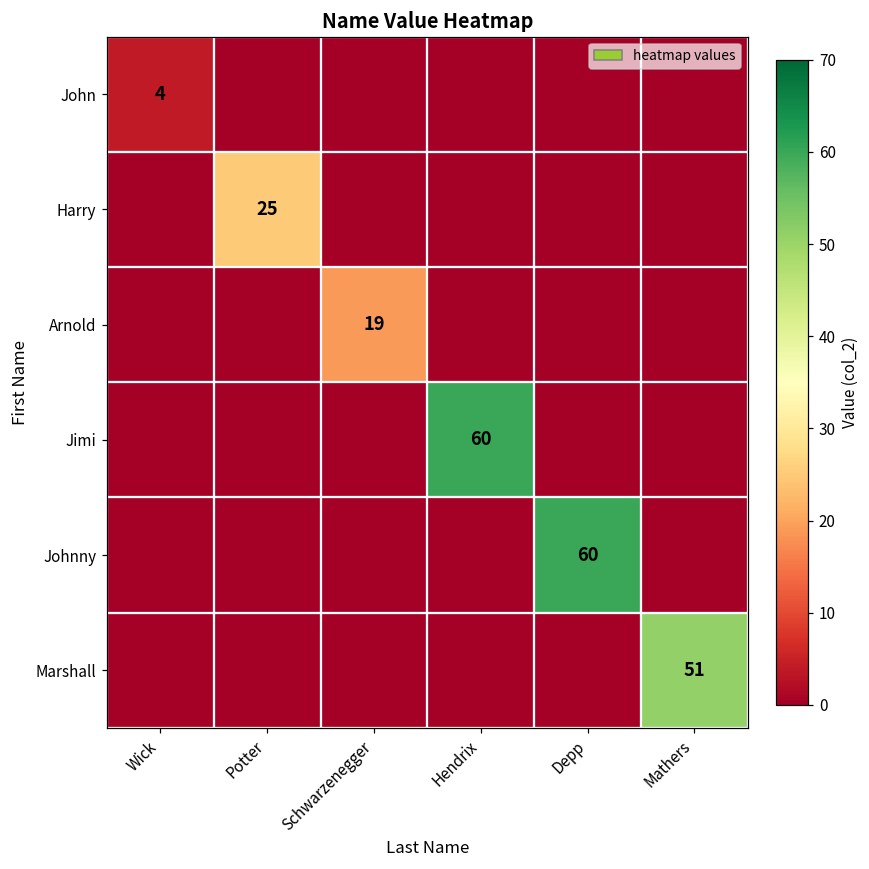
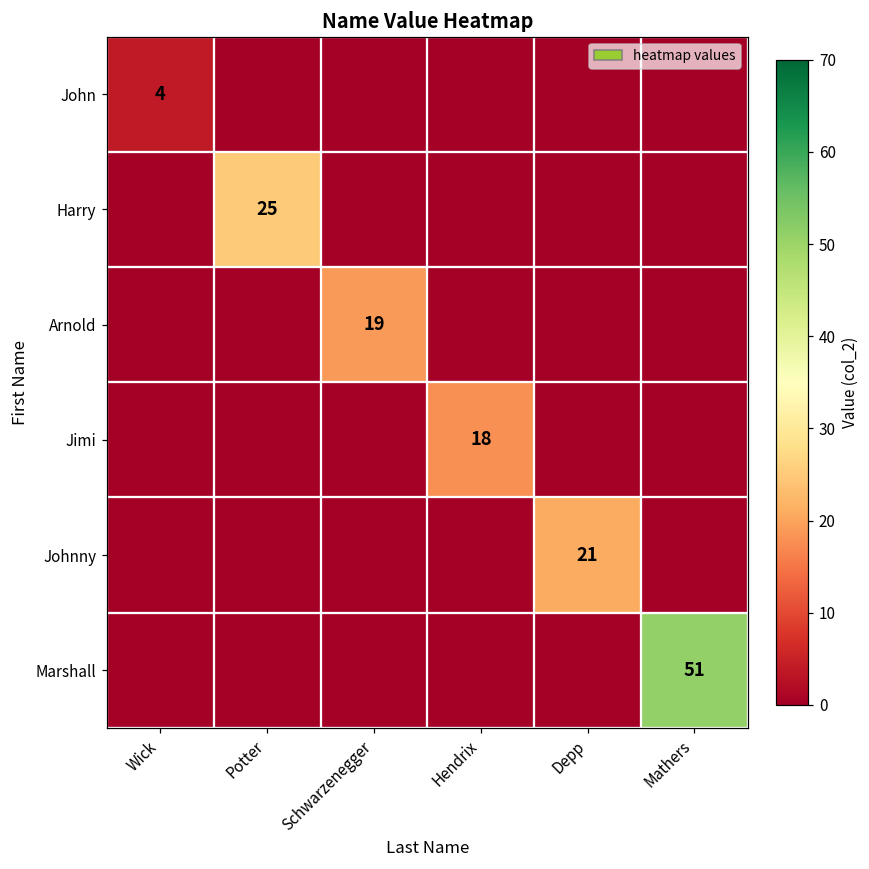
  {
    "John": {
      "Wick": 4
    },
    "Harry": {
      "Potter": 25
    },
    "Arnold": {
      "Schwarzenegger": 19
    },
    "Jimi": {
-     "Hendrix": 60
+     "Hendrix": 18
    },
    "Johnny": {
-     "Depp": 60
+     "Depp": 21
    },
    "Marshall": {
      "Mathers": 51
    }
  }
